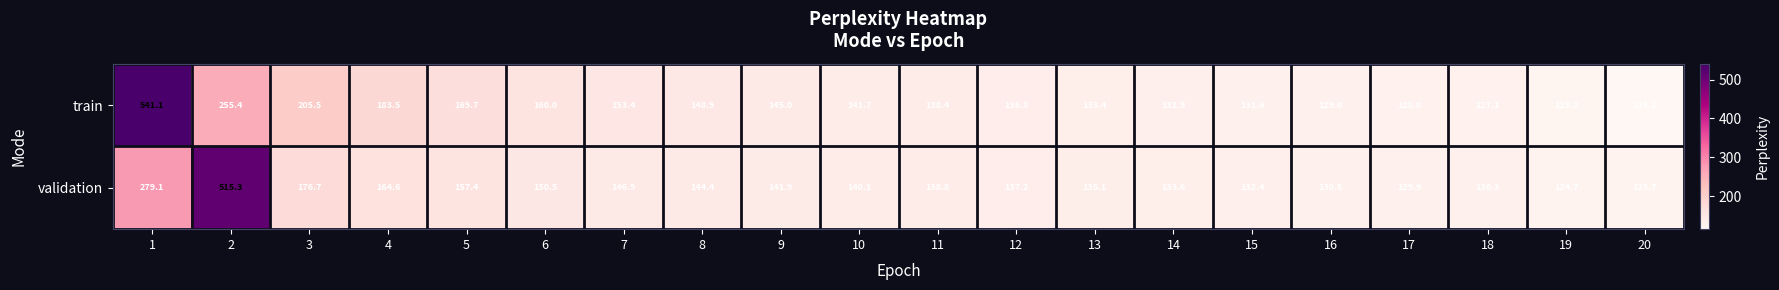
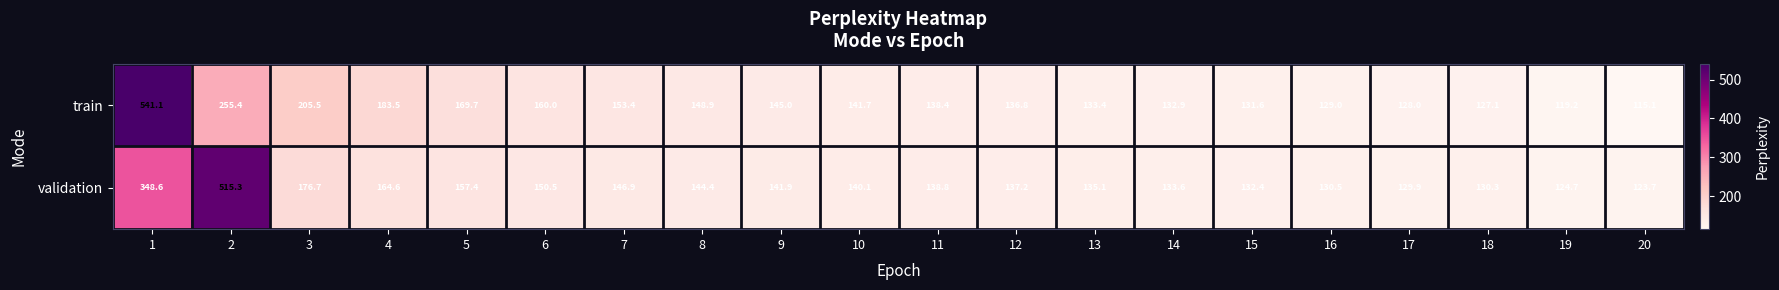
  {
    "train": {
      "1": 541.1,
      "2": 255.4,
      "3": 205.5
    },
    "validation": {
-     "1": 279.1,
+     "1": 348.6,
      "2": 515.3
    }
  }
